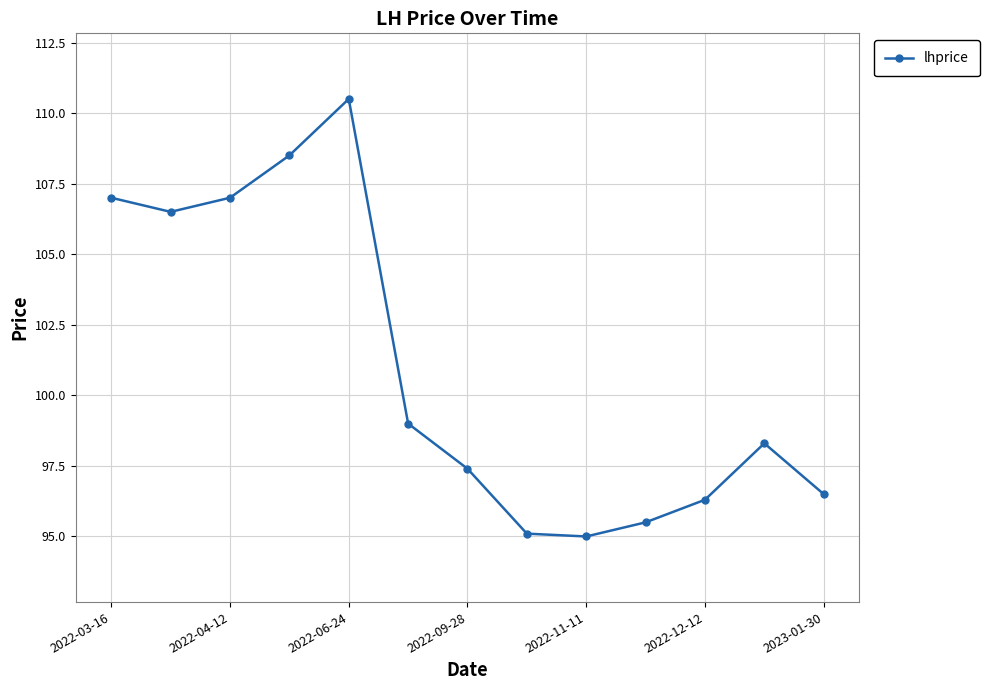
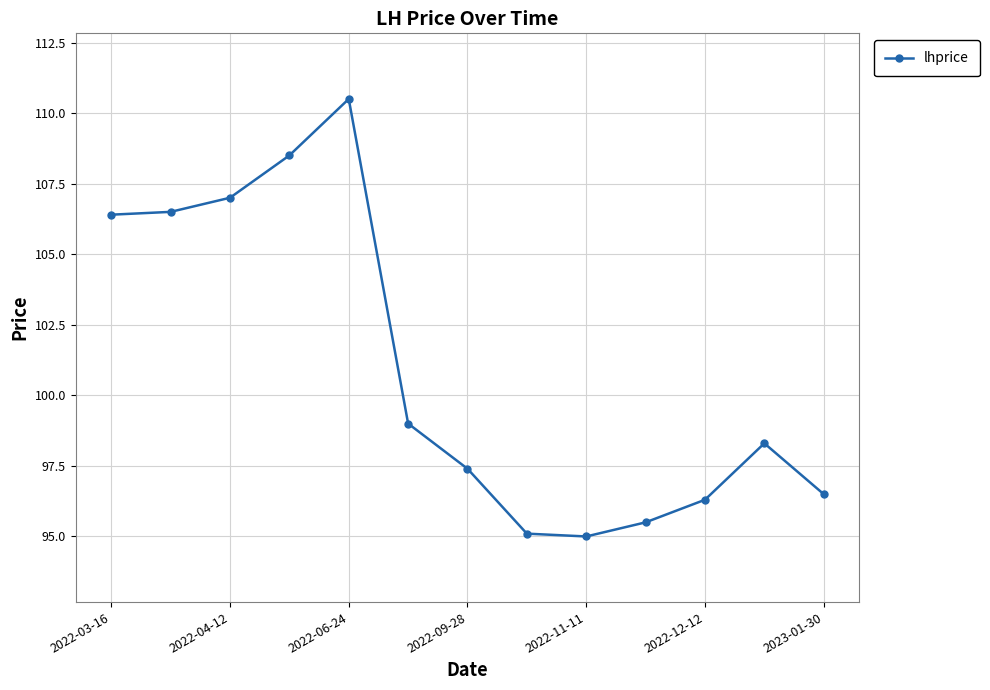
  {
-   "2022-03-16": 107.0,
+   "2022-03-16": 106.4,
    "2022-04-12": 107.0,
    "2022-06-24": 110.5,
    "2022-09-28": 97.4,
    "2022-11-11": 95.0,
    "2022-12-12": 96.3,
    "2023-01-30": 96.5
  }
